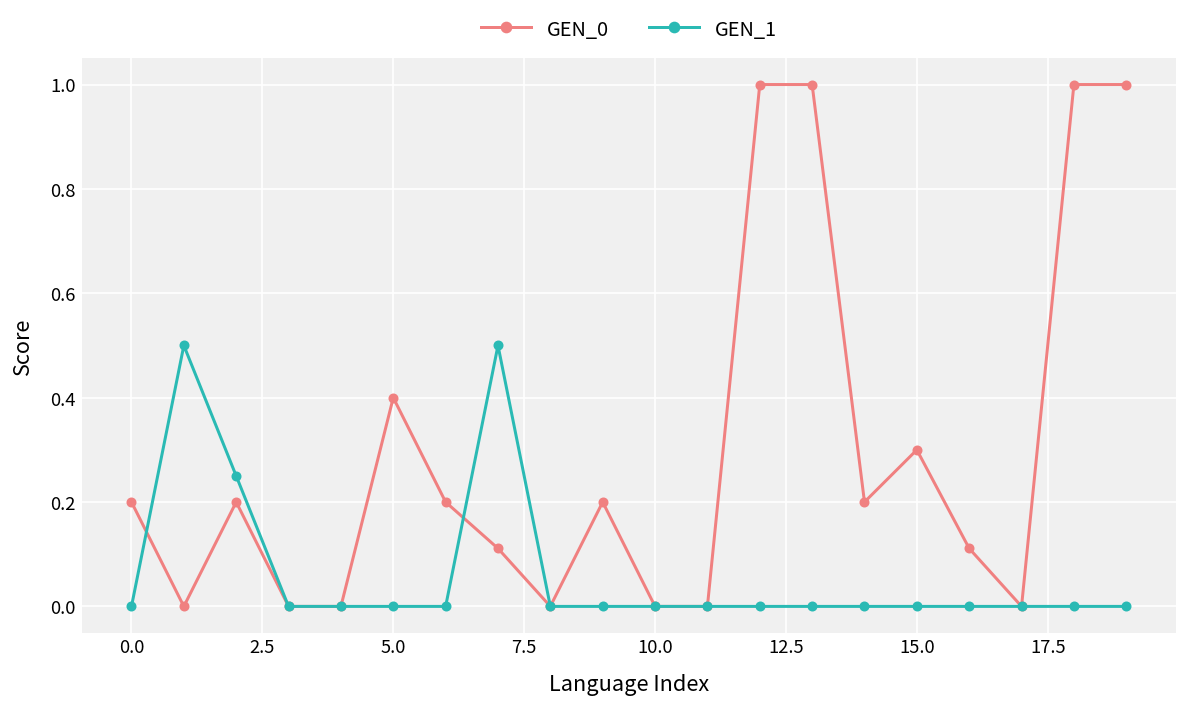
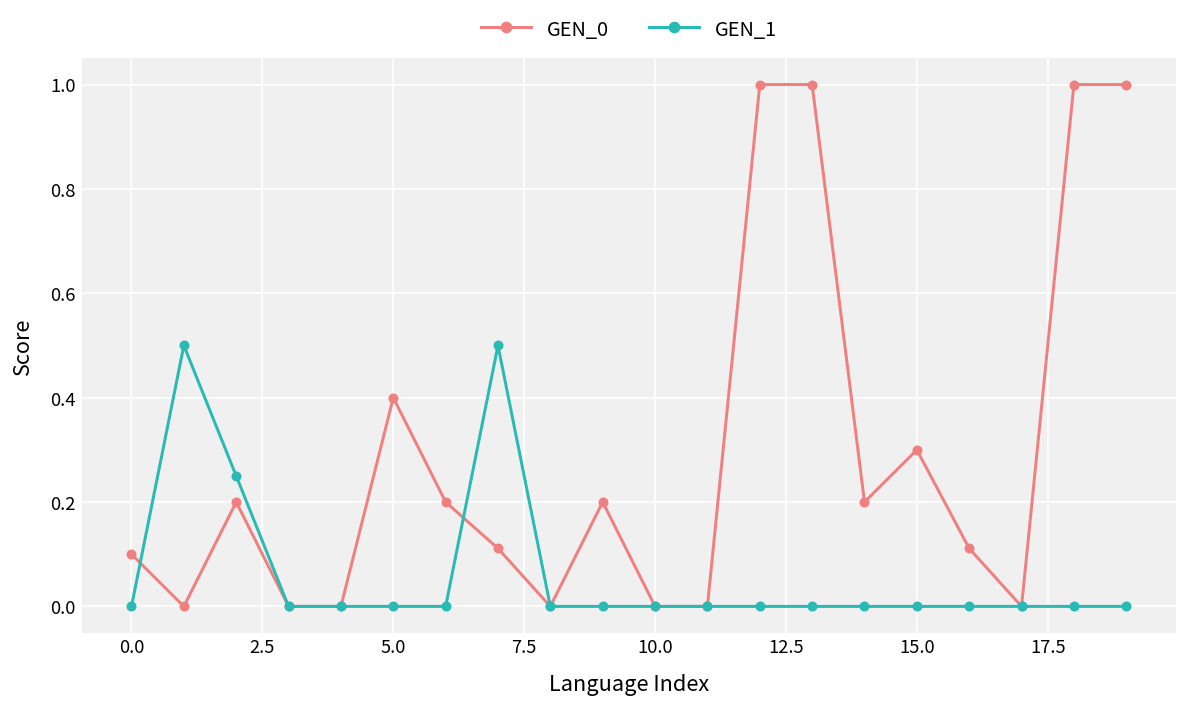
  {
    "GEN_0": {
-     "0.0": 0.2,
+     "0.0": 0.1,
      "5.0": 0.4,
      "15.0": 0.3
    },
    "GEN_1": {
      "0.0": 0.0,
      "5.0": 0.0,
      "15.0": 0.0
    }
  }
